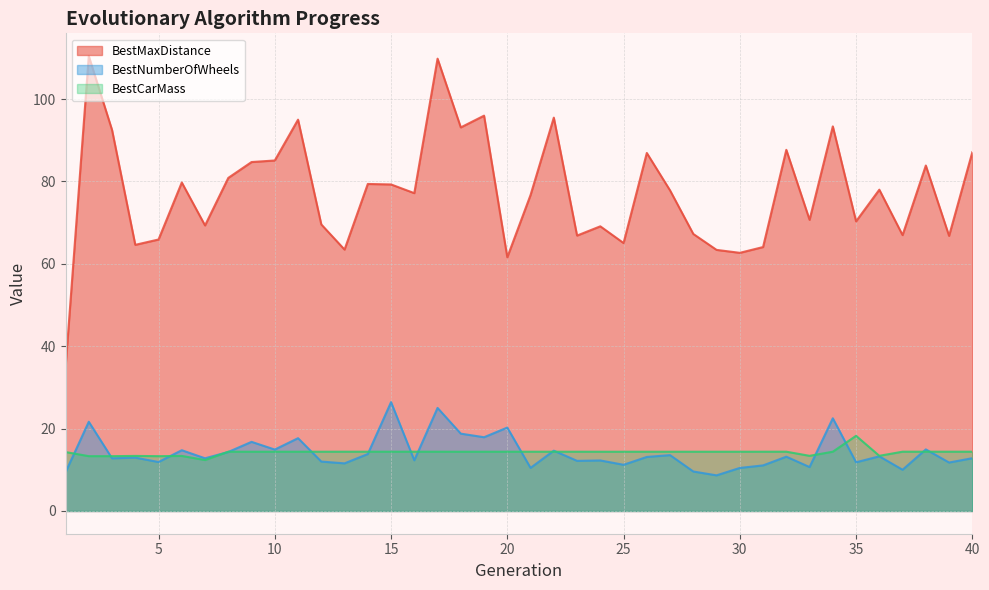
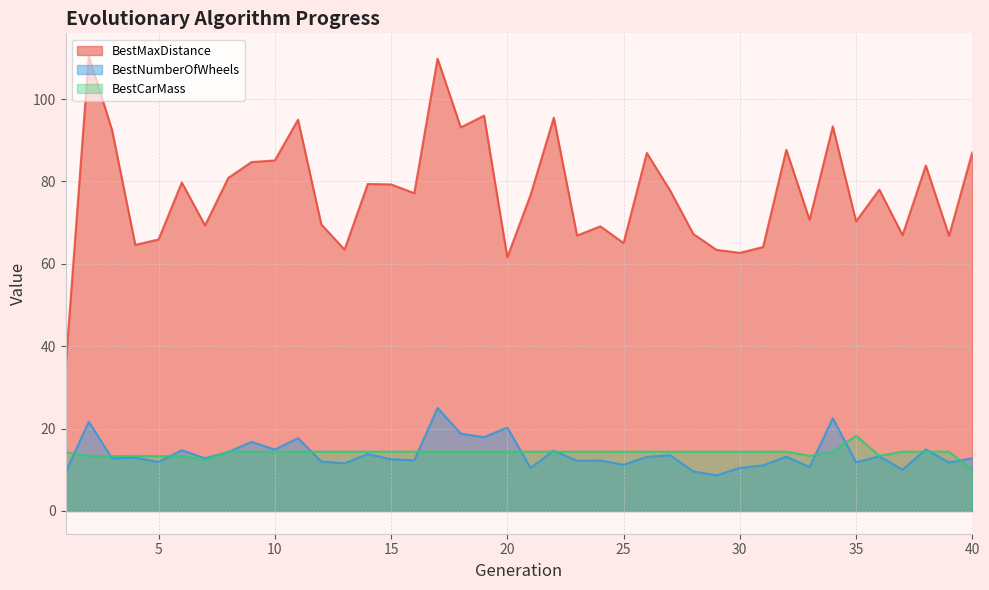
  {
    "BestMaxDistance": {
      "5": 66,
      "10": 85,
      "15": 79,
      "20": 62,
      "25": 65,
      "30": 63,
      "35": 70,
      "40": 87
    },
    "BestNumberOfWheels": {
      "5": 12,
-     "15": 26,
+     "15": 13,
      "20": 20,
      "25": 11,
      "30": 10,
      "35": 12,
      "40": 13
    },
    "BestCarMass": {
      "5": 13,
      "15": 14,
      "20": 14,
      "25": 14,
      "30": 14,
      "35": 18,
-     "40": 14
+     "40": 10
    }
  }
